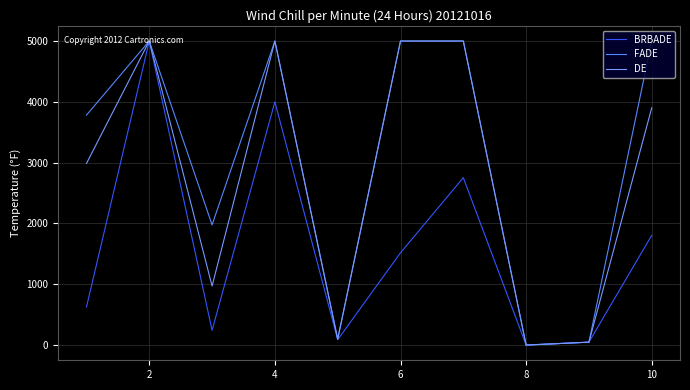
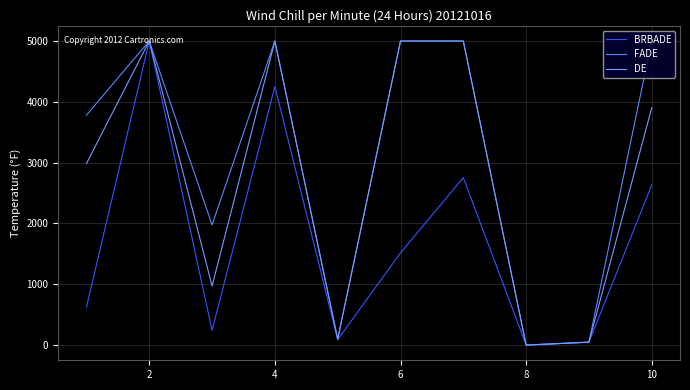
  {
    "BRBADE": {
-     "4": 4000,
+     "4": 4300,
      "6": 1500,
-     "10": 1800
+     "10": 2600
    }
  }
